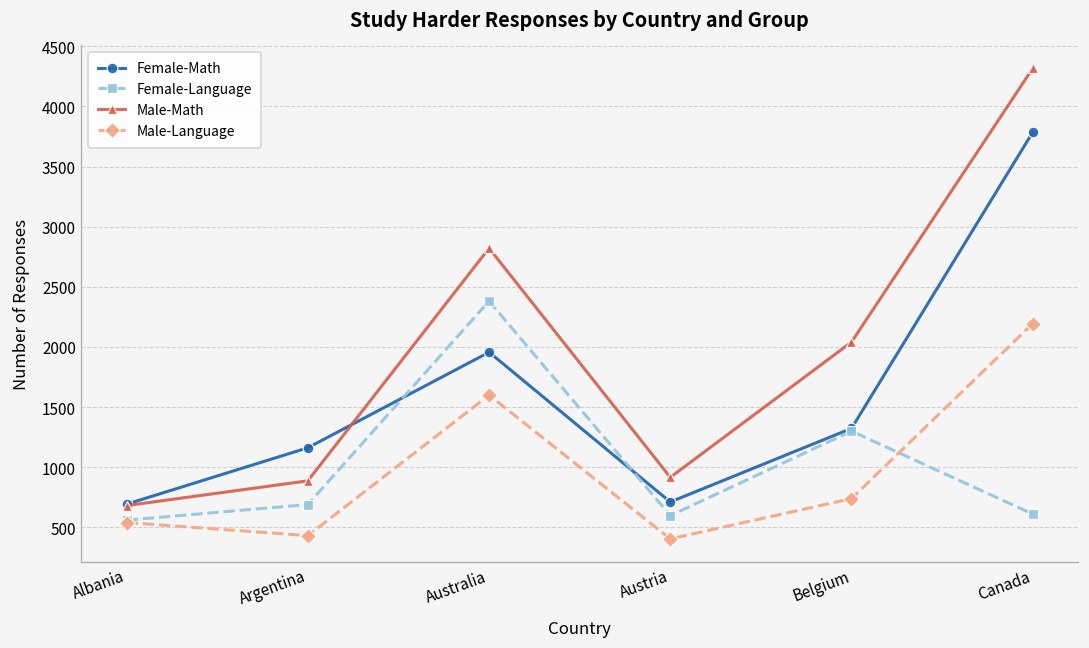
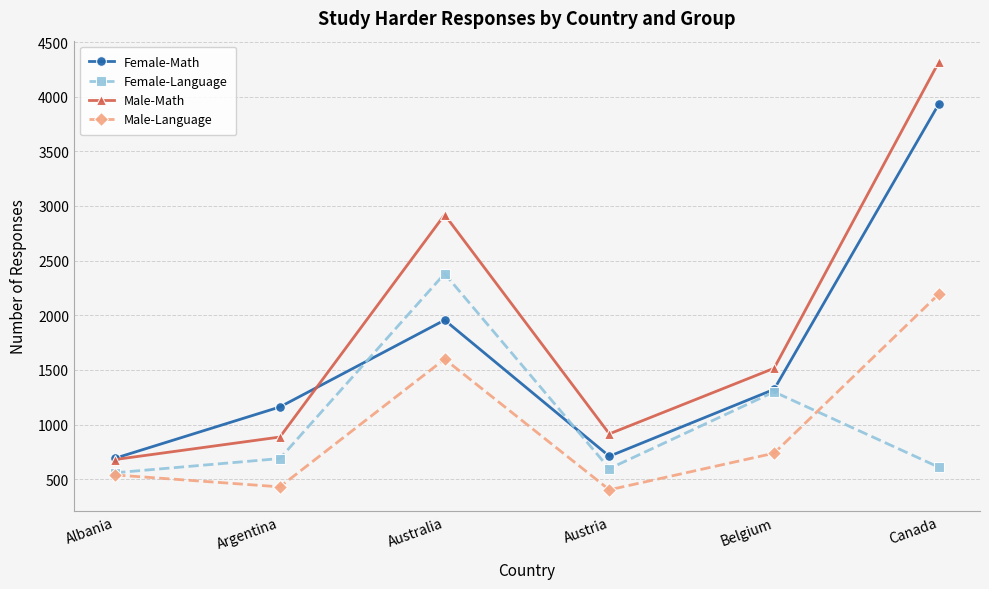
  {
    "Female-Math": {
      "Argentina": 1160,
      "Australia": 1960,
      "Austria": 710,
-     "Canada": 3790
+     "Canada": 3930
    },
    "Female-Language": {
      "Argentina": 690,
      "Australia": 2380,
      "Austria": 600,
      "Canada": 610
    },
    "Male-Math": {
      "Argentina": 890,
-     "Australia": 2820,
+     "Australia": 2920,
      "Austria": 920,
-     "Belgium": 2040,
+     "Belgium": 1520,
      "Canada": 4320
    },
    "Male-Language": {
      "Argentina": 430,
      "Australia": 1600,
      "Austria": 400,
      "Belgium": 740,
      "Canada": 2190
    }
  }
